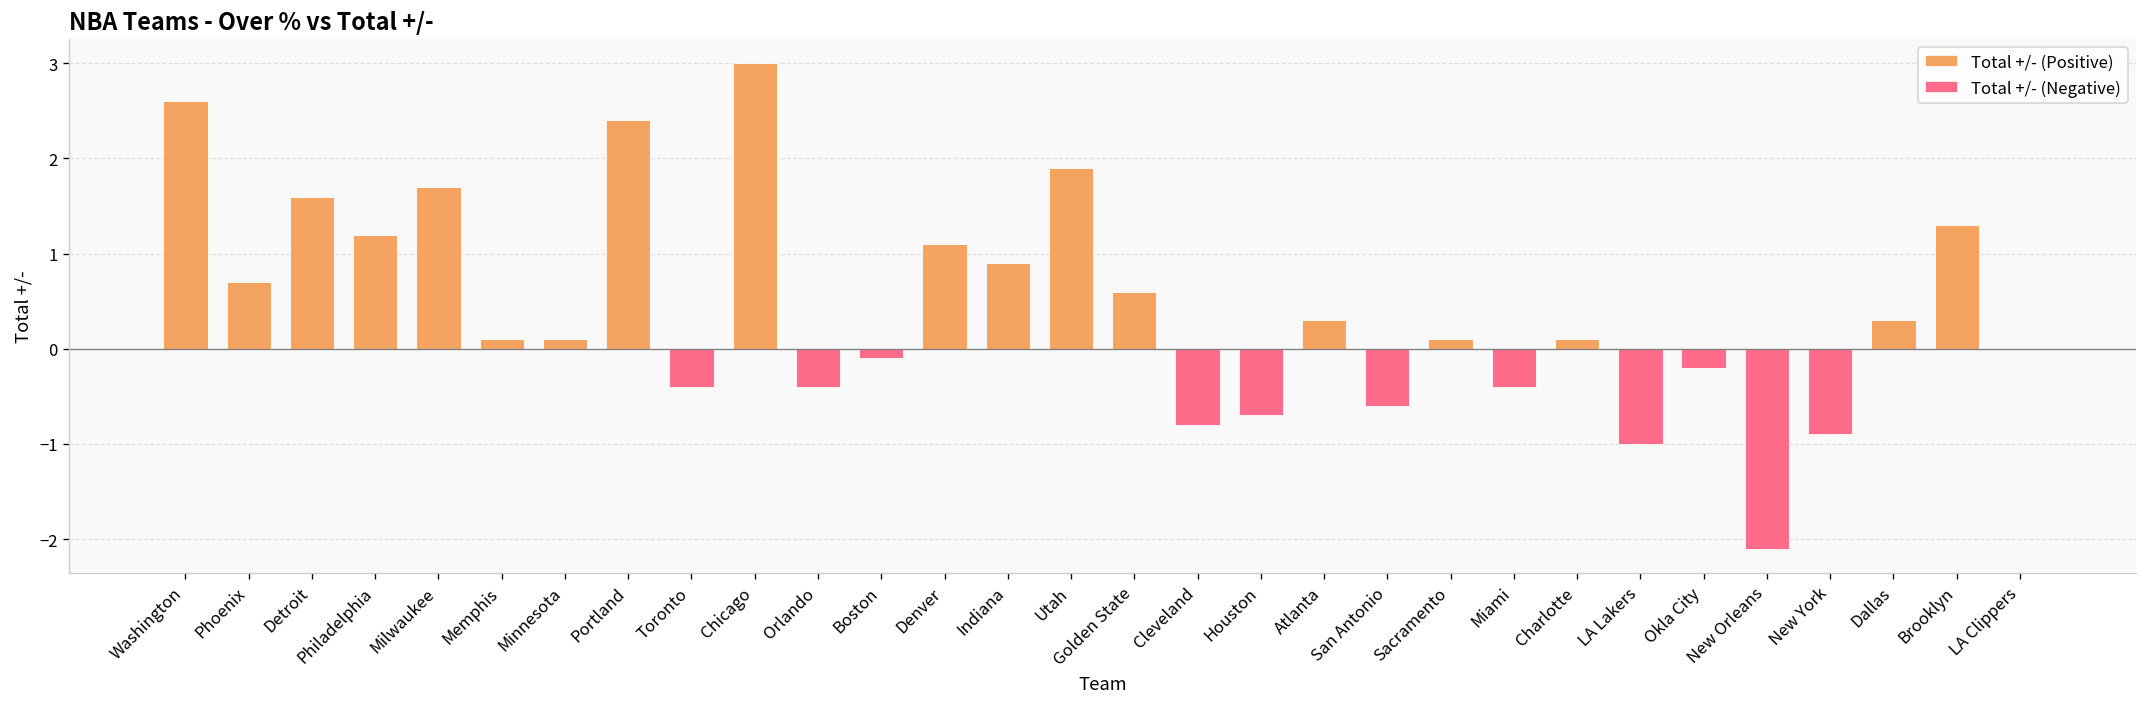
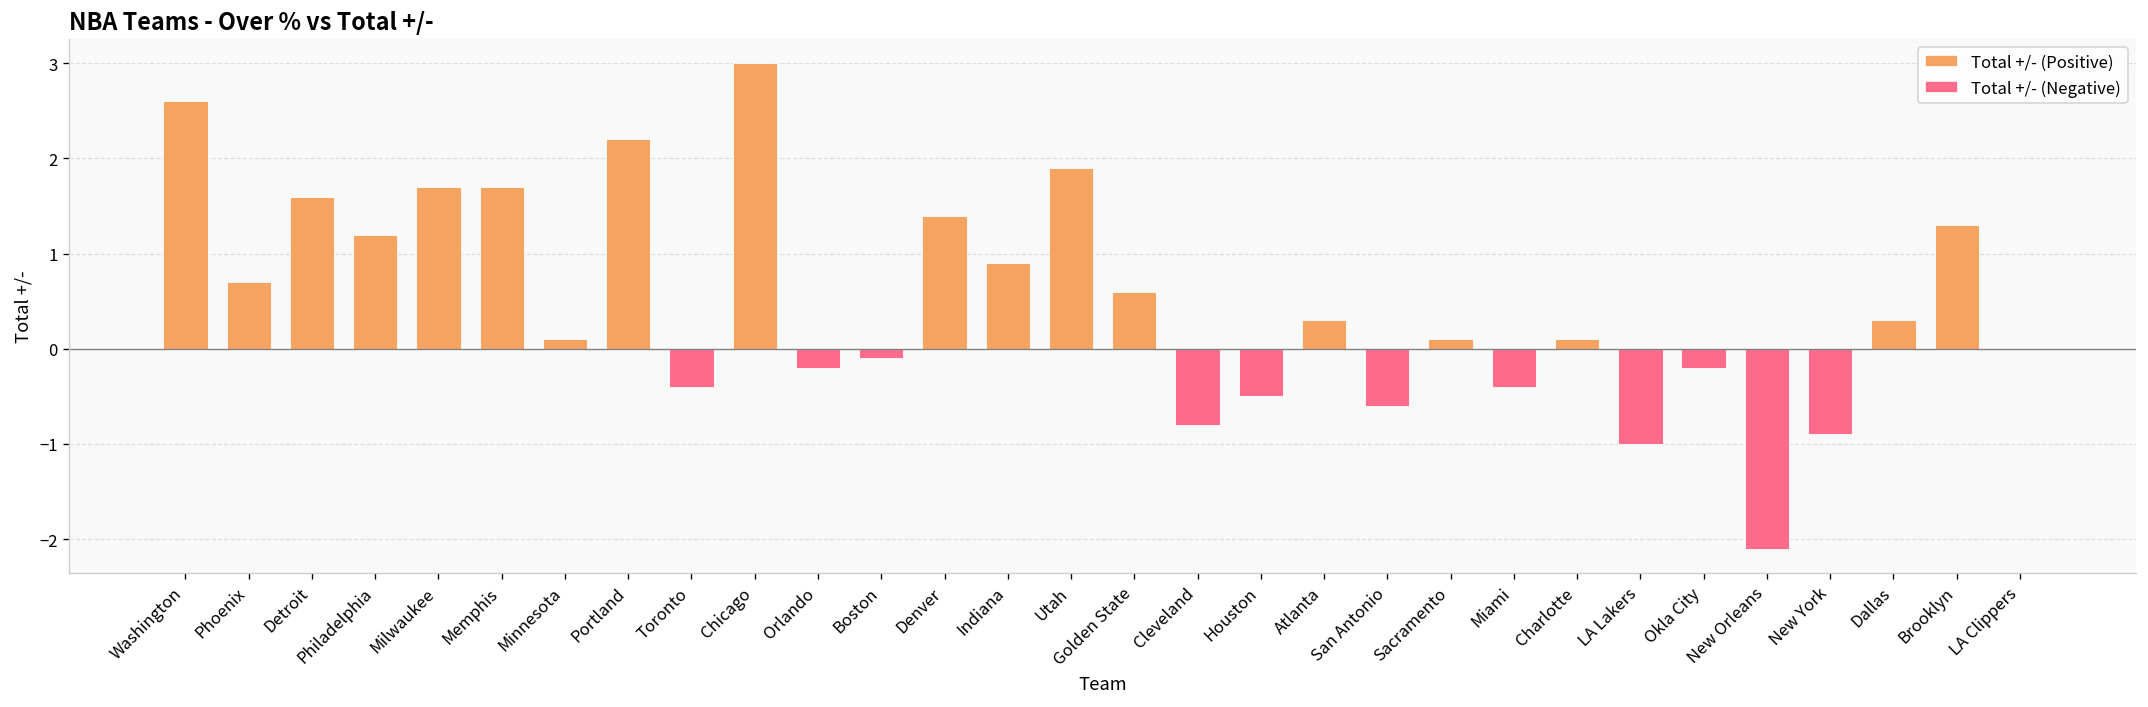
  {
    "Washington": 2.6,
    "Phoenix": 0.7,
    "Detroit": 1.6,
    "Philadelphia": 1.2,
    "Milwaukee": 1.7,
-   "Memphis": 0.1,
+   "Memphis": 1.7,
    "Minnesota": 0.1,
-   "Portland": 2.4,
+   "Portland": 2.2,
    "Toronto": -0.4,
    "Chicago": 3.0,
-   "Orlando": -0.4,
+   "Orlando": -0.2,
    "Boston": -0.1,
-   "Denver": 1.1,
+   "Denver": 1.4,
    "Indiana": 0.9,
    "Utah": 1.9,
    "Golden State": 0.6,
    "Cleveland": -0.8,
-   "Houston": -0.7,
+   "Houston": -0.5,
    "Atlanta": 0.3,
    "San Antonio": -0.6,
    "Sacramento": 0.1,
    "Miami": -0.4,
    "Charlotte": 0.1,
    "LA Lakers": -1.0,
    "Okla City": -0.2,
    "New Orleans": -2.1,
    "New York": -0.9,
    "Dallas": 0.3,
    "Brooklyn": 1.3,
    "LA Clippers": 0.0
  }
